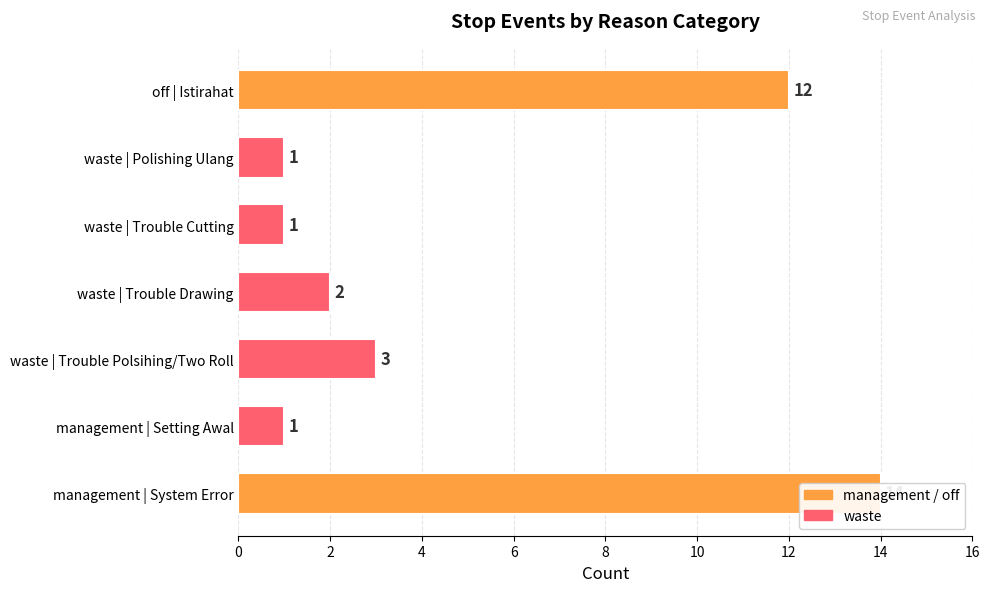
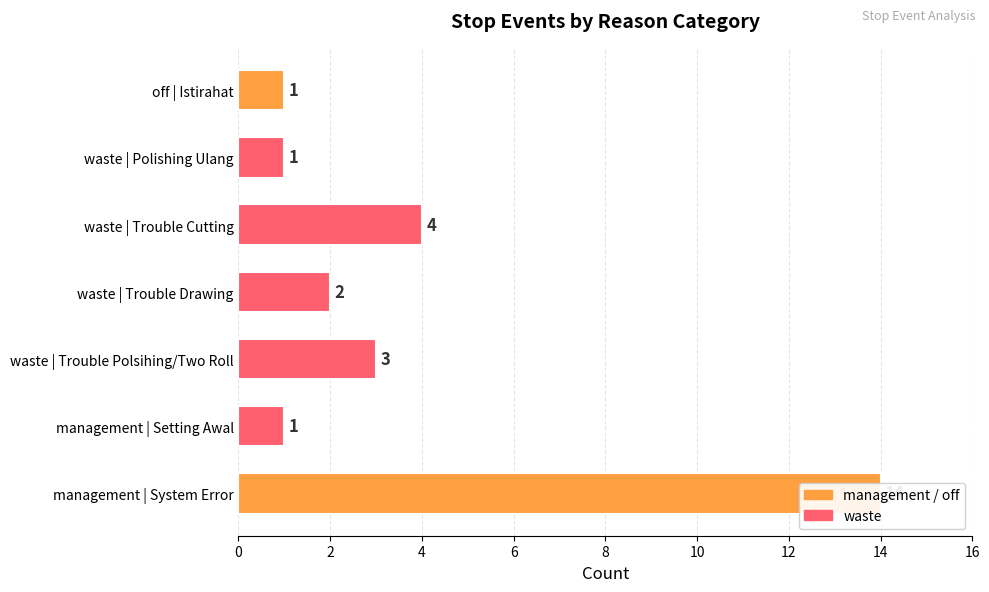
  {
-   "off | Istirahat": 12,
+   "off | Istirahat": 1,
    "waste | Polishing Ulang": 1,
-   "waste | Trouble Cutting": 1,
+   "waste | Trouble Cutting": 4,
    "waste | Trouble Drawing": 2,
    "waste | Trouble Polsihing/Two Roll": 3,
    "management | Setting Awal": 1
  }
